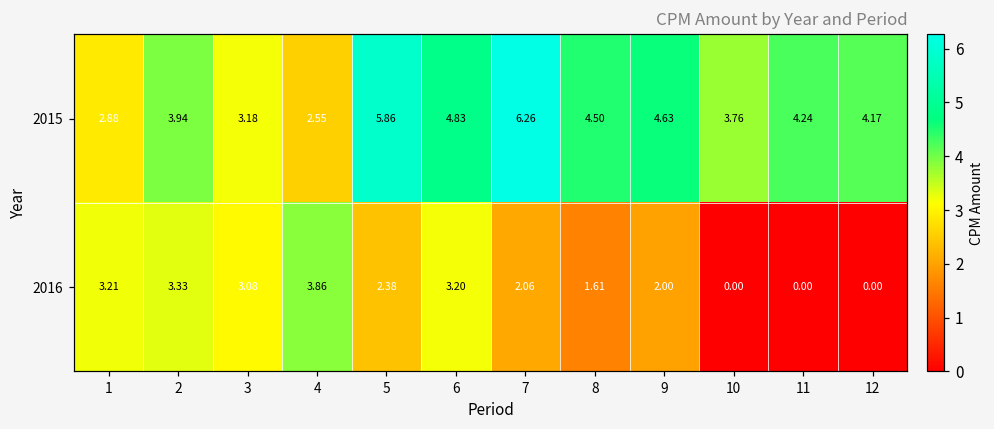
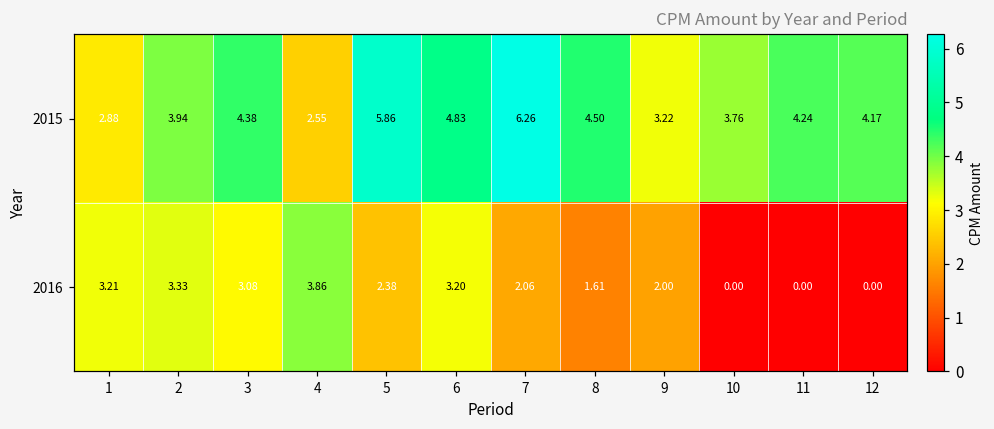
  {
    "2015": {
      "1": 2.88,
      "2": 3.94,
-     "3": 3.18,
+     "3": 4.38,
      "4": 2.55,
      "5": 5.86,
      "6": 4.83,
      "7": 6.26,
      "8": 4.50,
-     "9": 4.63,
+     "9": 3.22,
      "10": 3.76,
      "11": 4.24,
      "12": 4.17
    },
    "2016": {
      "1": 3.21,
      "2": 3.33,
      "3": 3.08,
      "4": 3.86,
      "5": 2.38,
      "6": 3.20,
      "7": 2.06,
      "8": 1.61,
      "9": 2.00,
      "10": 0.00,
      "11": 0.00,
      "12": 0.00
    }
  }
